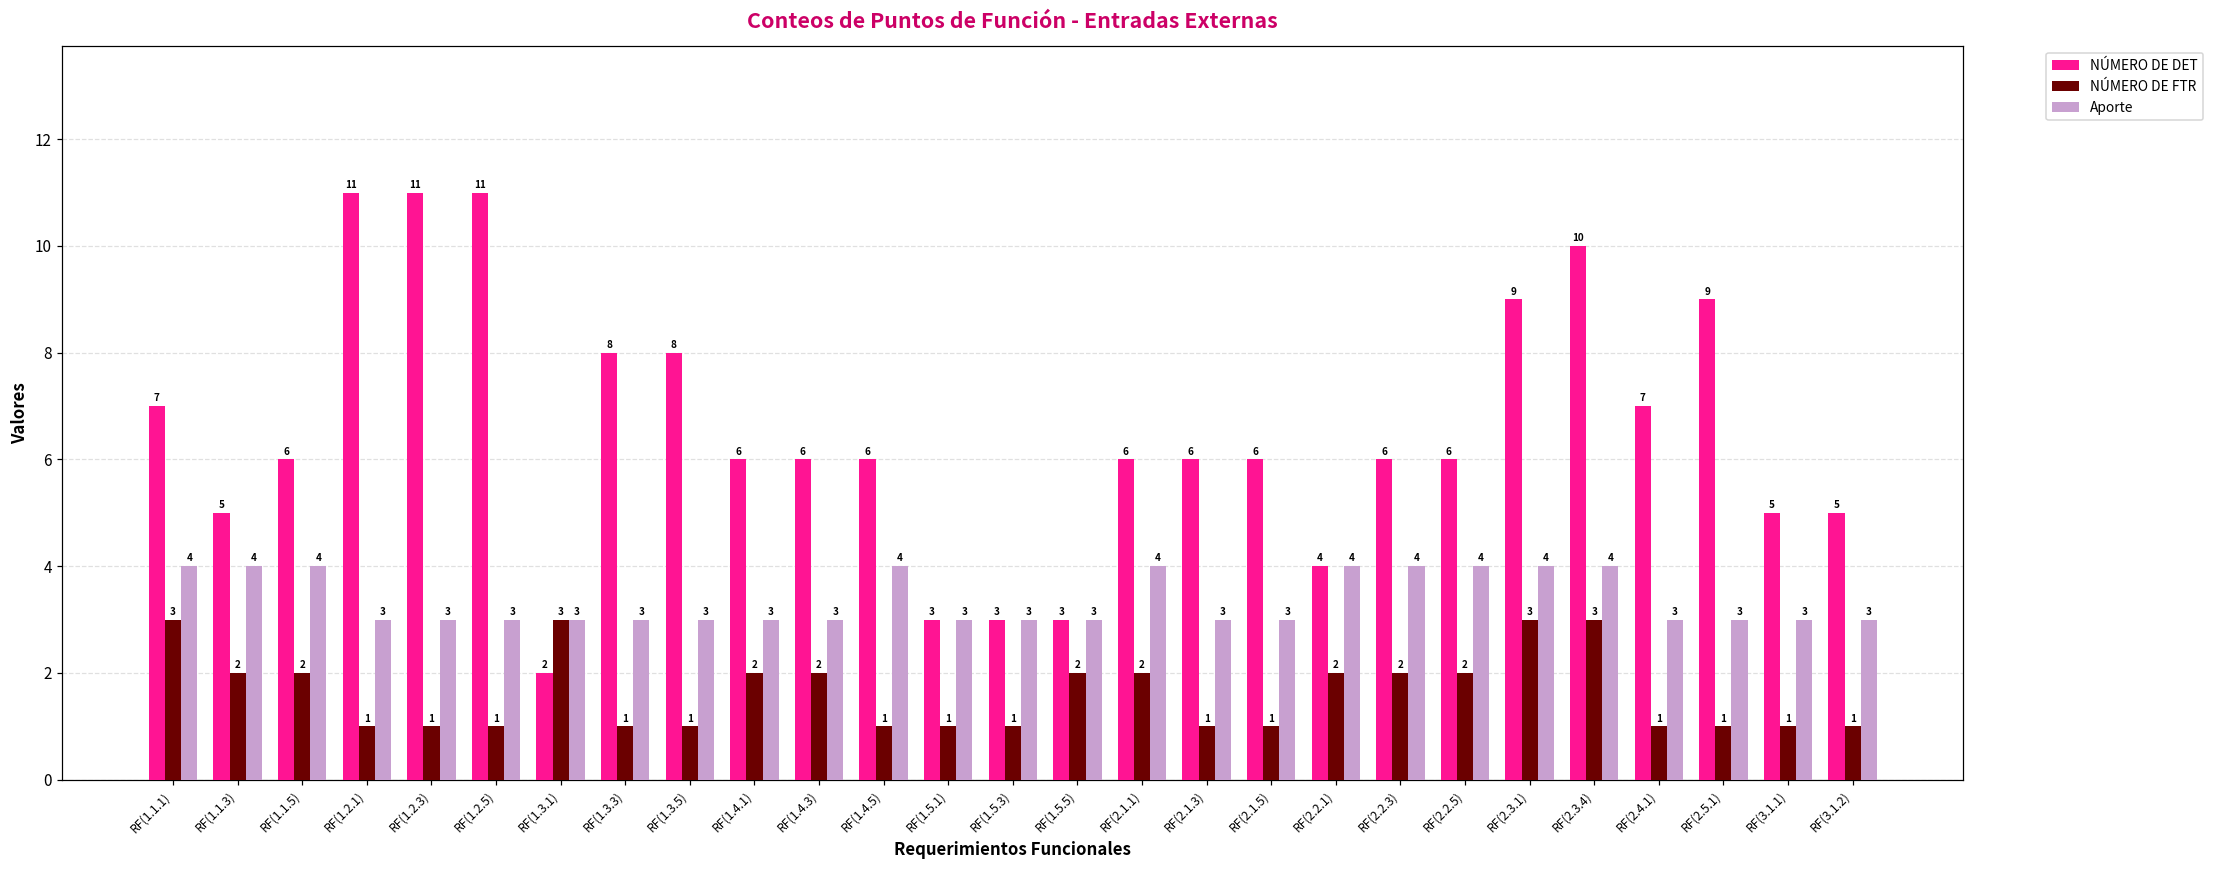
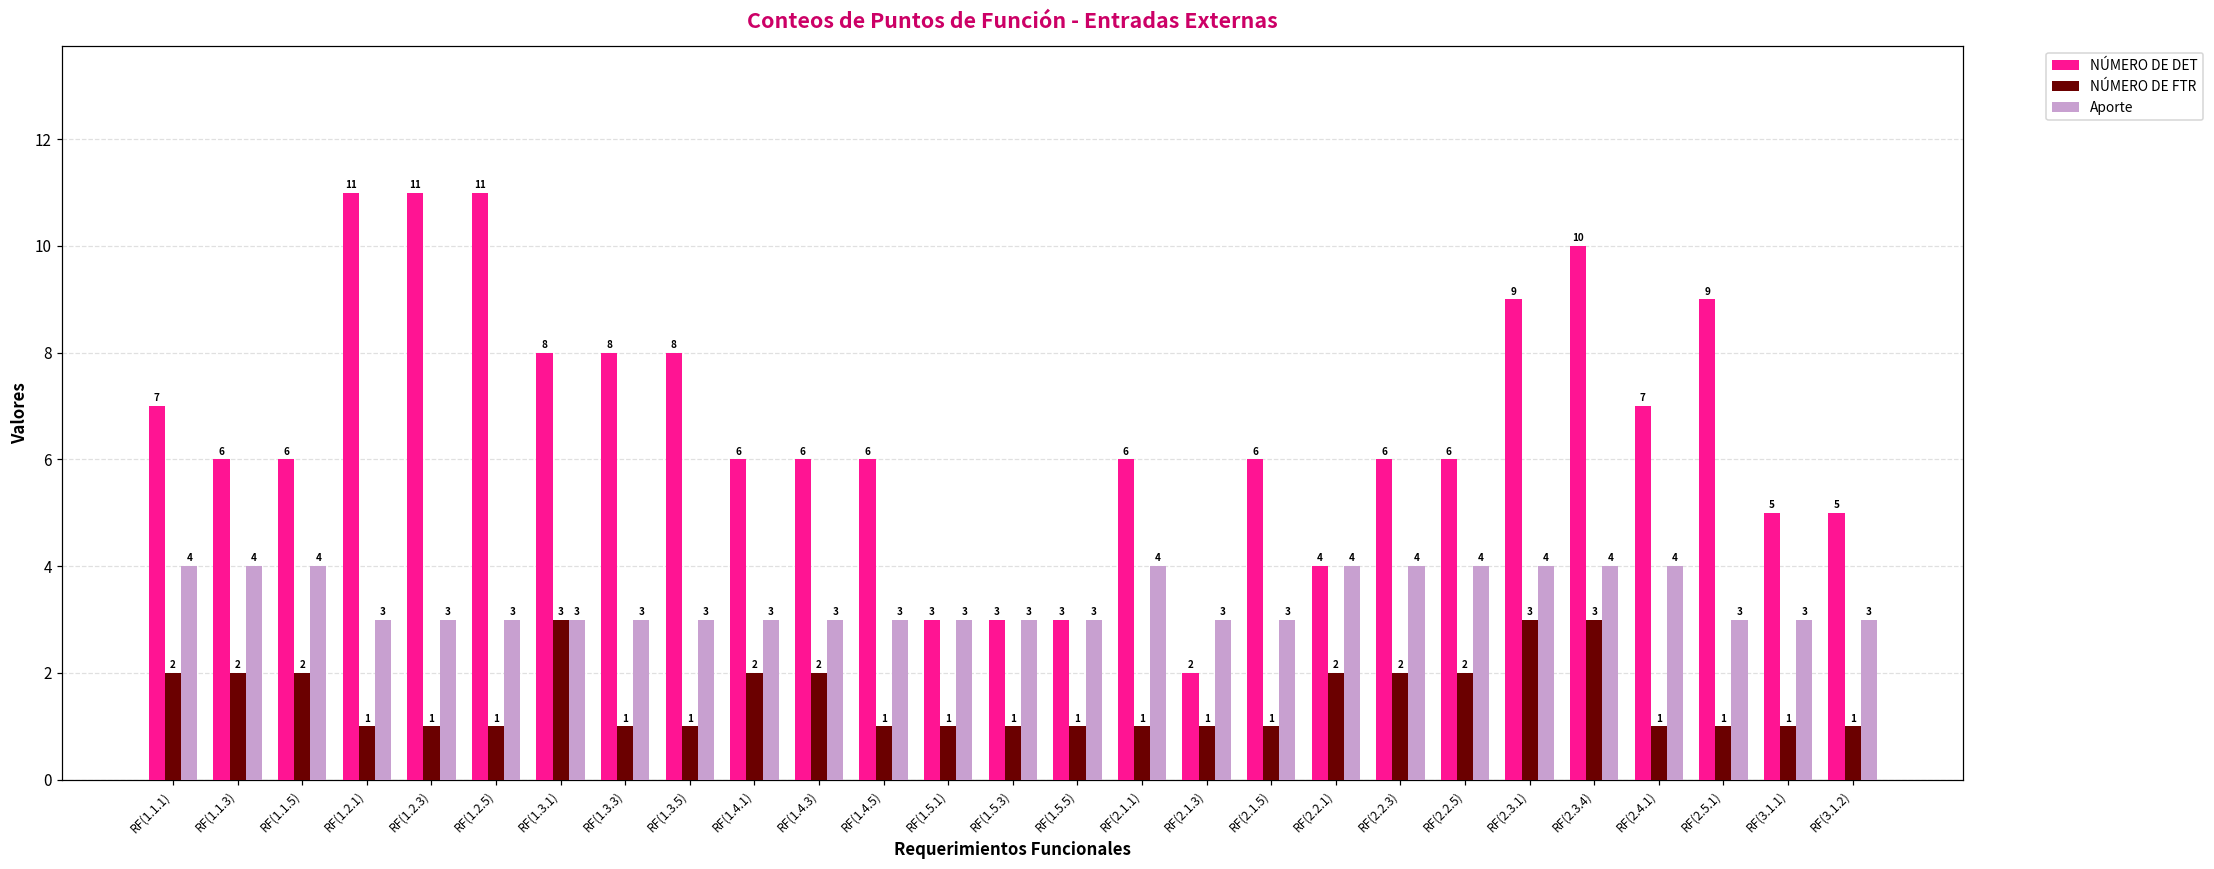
  {
    "NÚMERO DE DET": {
      "RF(1.1.1)": 7,
-     "RF(1.1.3)": 5,
+     "RF(1.1.3)": 6,
      "RF(1.1.5)": 6,
      "RF(1.2.1)": 11,
      "RF(1.2.3)": 11,
      "RF(1.2.5)": 11,
-     "RF(1.3.1)": 2,
+     "RF(1.3.1)": 8,
      "RF(1.3.3)": 8,
      "RF(1.3.5)": 8,
      "RF(1.4.1)": 6,
      "RF(1.4.3)": 6,
      "RF(1.4.5)": 6,
      "RF(1.5.1)": 3,
      "RF(1.5.3)": 3,
      "RF(1.5.5)": 3,
      "RF(2.1.1)": 6,
-     "RF(2.1.3)": 6,
+     "RF(2.1.3)": 2,
      "RF(2.1.5)": 6,
      "RF(2.2.1)": 4,
      "RF(2.2.3)": 6,
      "RF(2.2.5)": 6,
      "RF(2.3.1)": 9,
      "RF(2.3.4)": 10,
      "RF(2.4.1)": 7,
      "RF(2.5.1)": 9,
      "RF(3.1.1)": 5,
      "RF(3.1.2)": 5
    },
    "NÚMERO DE FTR": {
-     "RF(1.1.1)": 3,
+     "RF(1.1.1)": 2,
      "RF(1.1.3)": 2,
      "RF(1.1.5)": 2,
      "RF(1.2.1)": 1,
      "RF(1.2.3)": 1,
      "RF(1.2.5)": 1,
      "RF(1.3.1)": 3,
      "RF(1.3.3)": 1,
      "RF(1.3.5)": 1,
      "RF(1.4.1)": 2,
      "RF(1.4.3)": 2,
      "RF(1.4.5)": 1,
      "RF(1.5.1)": 1,
      "RF(1.5.3)": 1,
-     "RF(1.5.5)": 2,
-     "RF(2.1.1)": 2,
+     "RF(1.5.5)": 1,
+     "RF(2.1.1)": 1,
      "RF(2.1.3)": 1,
      "RF(2.1.5)": 1,
      "RF(2.2.1)": 2,
      "RF(2.2.3)": 2,
      "RF(2.2.5)": 2,
      "RF(2.3.1)": 3,
      "RF(2.3.4)": 3,
      "RF(2.4.1)": 1,
      "RF(2.5.1)": 1,
      "RF(3.1.1)": 1,
      "RF(3.1.2)": 1
    },
    "Aporte": {
      "RF(1.1.1)": 4,
      "RF(1.1.3)": 4,
      "RF(1.1.5)": 4,
      "RF(1.2.1)": 3,
      "RF(1.2.3)": 3,
      "RF(1.2.5)": 3,
      "RF(1.3.1)": 3,
      "RF(1.3.3)": 3,
      "RF(1.3.5)": 3,
      "RF(1.4.1)": 3,
      "RF(1.4.3)": 3,
-     "RF(1.4.5)": 4,
+     "RF(1.4.5)": 3,
      "RF(1.5.1)": 3,
      "RF(1.5.3)": 3,
      "RF(1.5.5)": 3,
      "RF(2.1.1)": 4,
      "RF(2.1.3)": 3,
      "RF(2.1.5)": 3,
      "RF(2.2.1)": 4,
      "RF(2.2.3)": 4,
      "RF(2.2.5)": 4,
      "RF(2.3.1)": 4,
      "RF(2.3.4)": 4,
-     "RF(2.4.1)": 3,
+     "RF(2.4.1)": 4,
      "RF(2.5.1)": 3,
      "RF(3.1.1)": 3,
      "RF(3.1.2)": 3
    }
  }
